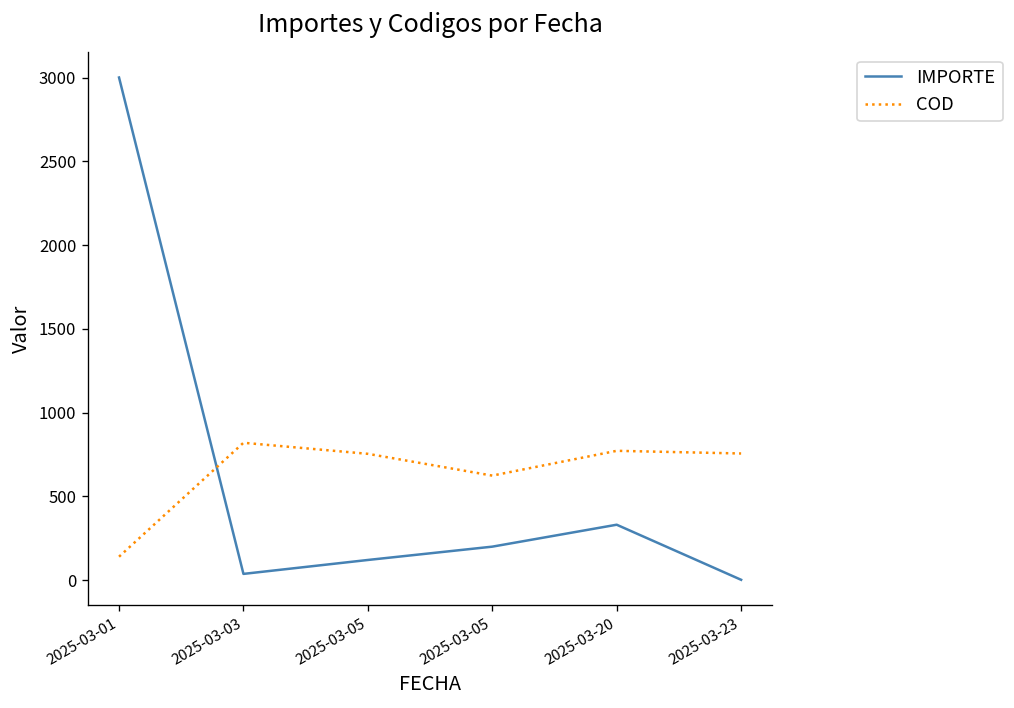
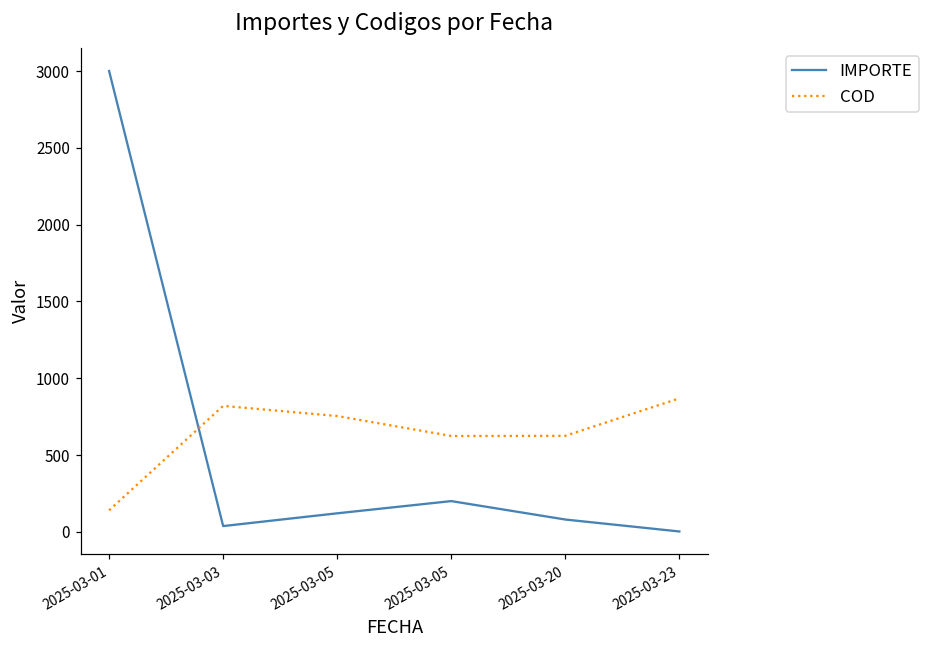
  {
    "IMPORTE": {
      "2025-03-01": 3000,
      "2025-03-03": 40,
-     "2025-03-20": 330,
+     "2025-03-20": 80,
      "2025-03-23": 0
    },
    "COD": {
      "2025-03-01": 140,
      "2025-03-03": 820,
-     "2025-03-20": 770,
-     "2025-03-23": 760
+     "2025-03-20": 630,
+     "2025-03-23": 870
    }
  }
